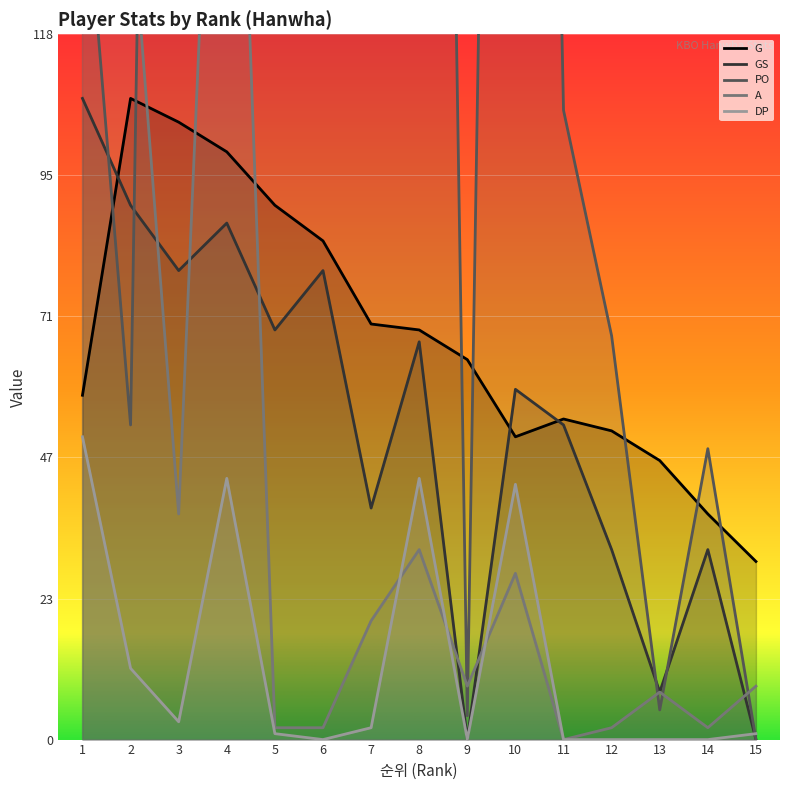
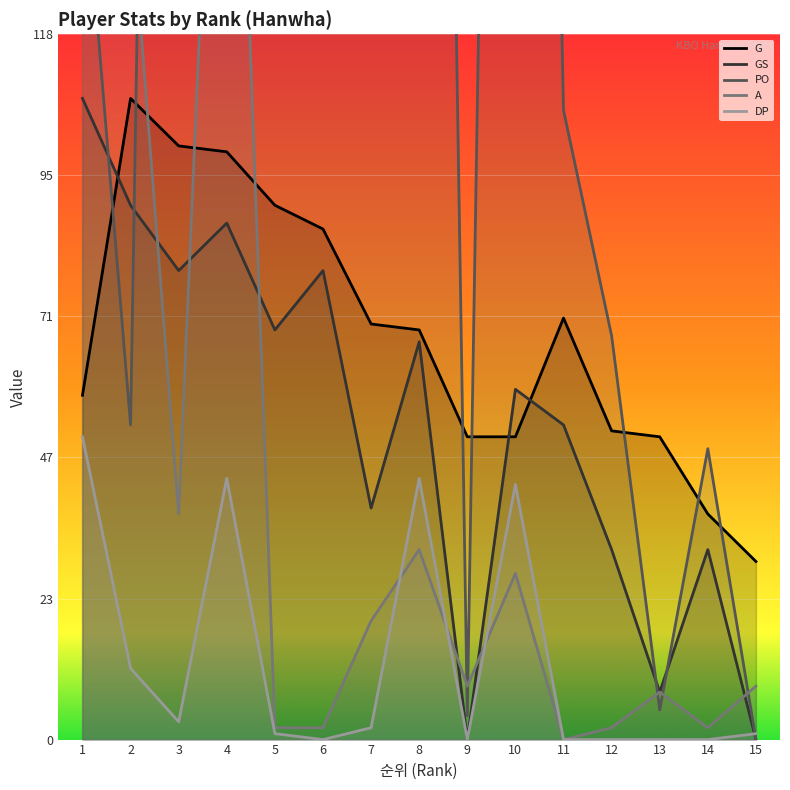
  {
    "G": {
      "1": 58,
      "2": 108,
-     "3": 104,
+     "3": 100,
      "4": 99,
      "5": 90,
-     "6": 84,
+     "6": 86,
      "7": 70,
      "8": 69,
-     "9": 64,
+     "9": 51,
      "10": 51,
-     "11": 54,
+     "11": 71,
      "12": 52,
-     "13": 47,
+     "13": 51,
      "14": 38,
      "15": 30
    }
  }
